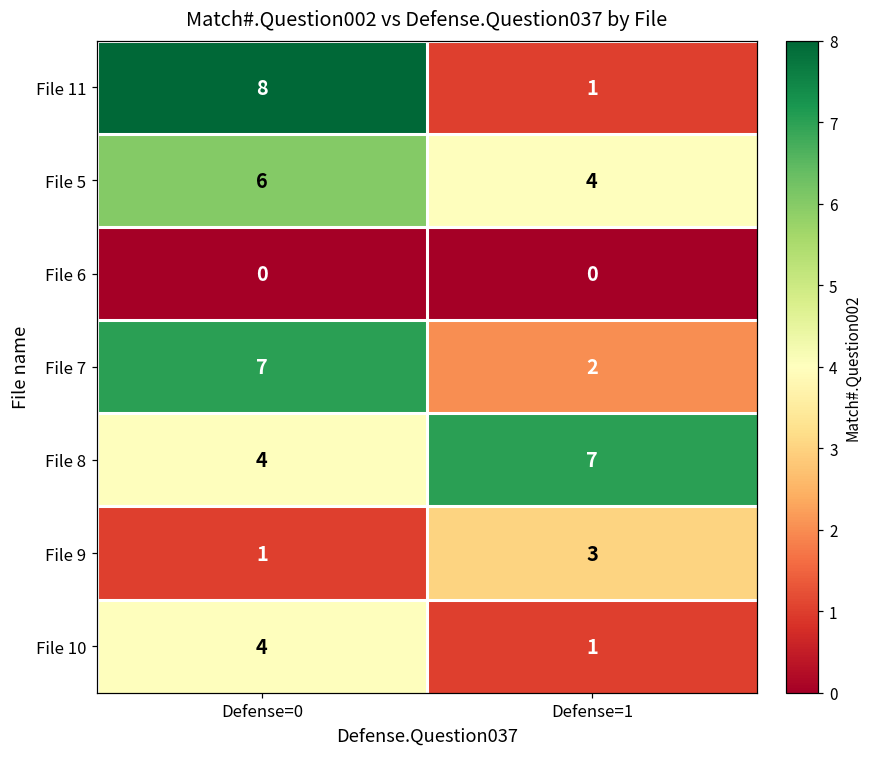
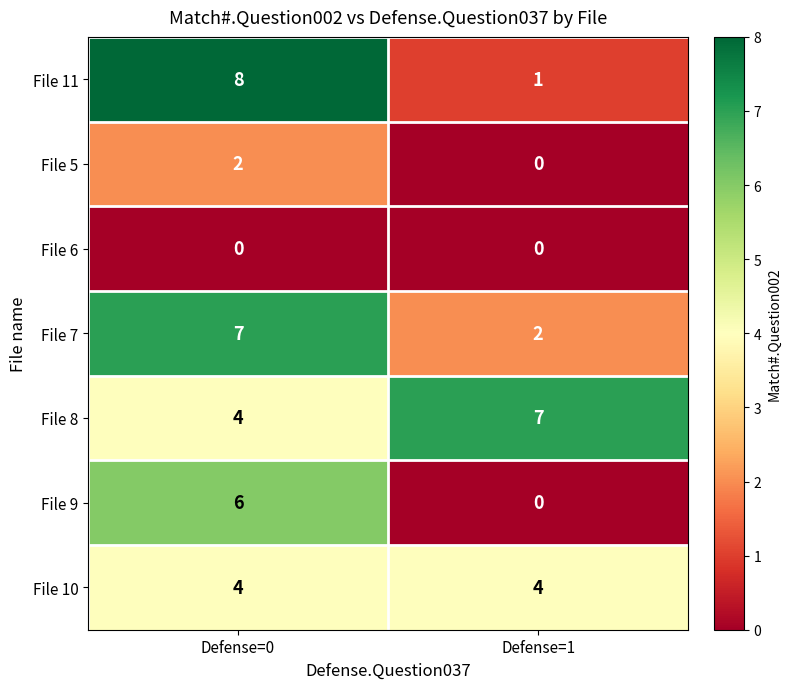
  {
    "File 11": {
      "Defense=0": 8,
      "Defense=1": 1
    },
    "File 5": {
-     "Defense=0": 6,
-     "Defense=1": 4
+     "Defense=0": 2,
+     "Defense=1": 0
    },
    "File 6": {
      "Defense=0": 0,
      "Defense=1": 0
    },
    "File 7": {
      "Defense=0": 7,
      "Defense=1": 2
    },
    "File 8": {
      "Defense=0": 4,
      "Defense=1": 7
    },
    "File 9": {
-     "Defense=0": 1,
-     "Defense=1": 3
+     "Defense=0": 6,
+     "Defense=1": 0
    },
    "File 10": {
      "Defense=0": 4,
-     "Defense=1": 1
+     "Defense=1": 4
    }
  }
